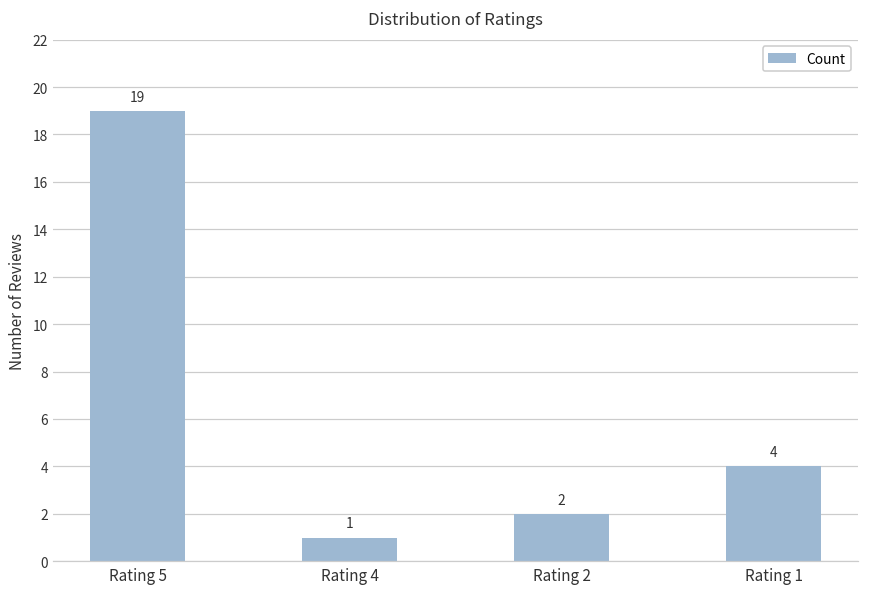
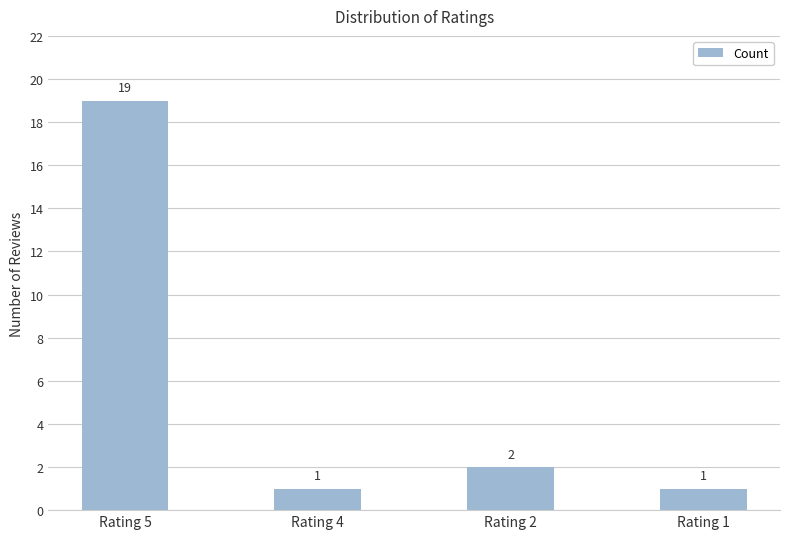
  {
    "Rating 5": 19,
    "Rating 4": 1,
    "Rating 2": 2,
-   "Rating 1": 4
+   "Rating 1": 1
  }
